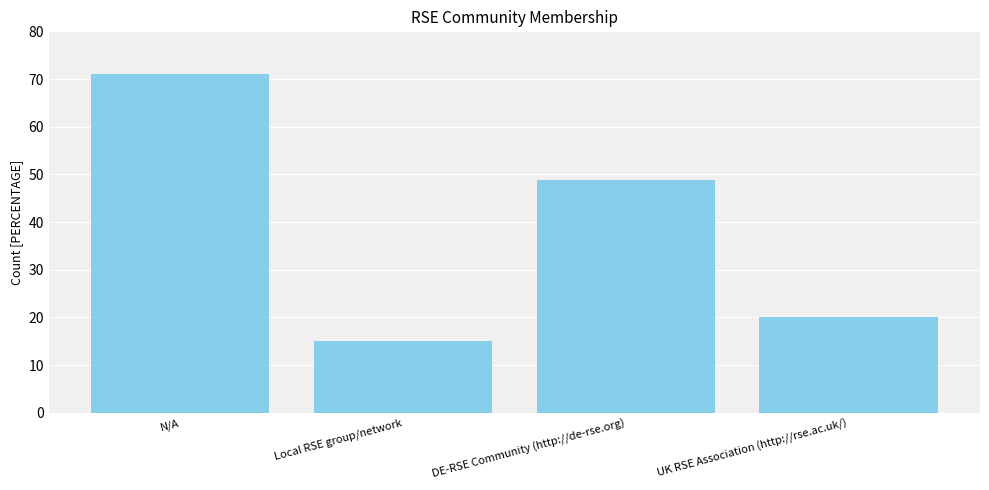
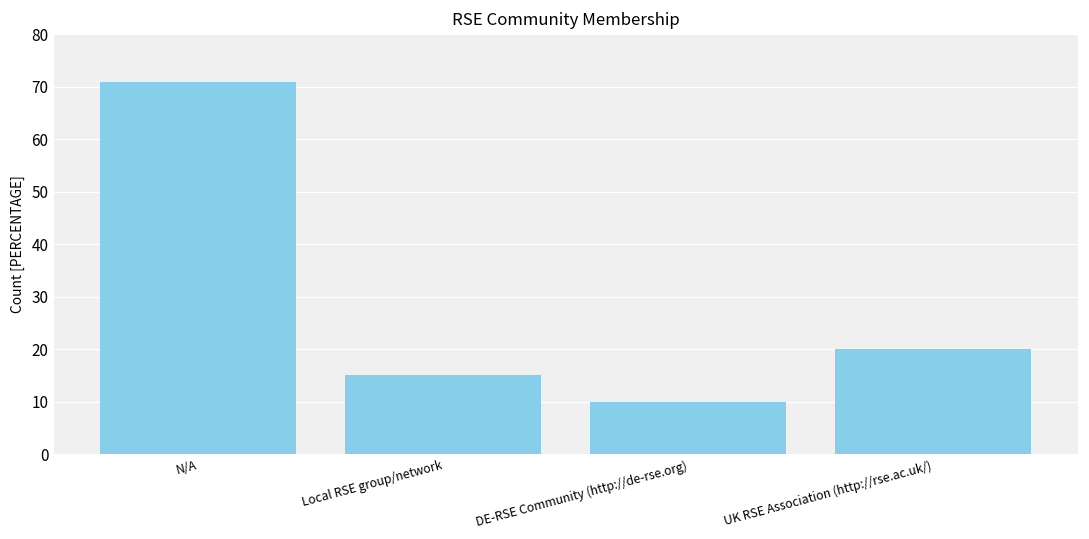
  {
    "N/A": 71,
    "Local RSE group/network": 15,
-   "DE-RSE Community (http://de-rse.org)": 49,
+   "DE-RSE Community (http://de-rse.org)": 10,
    "UK RSE Association (http://rse.ac.uk/)": 20
  }
